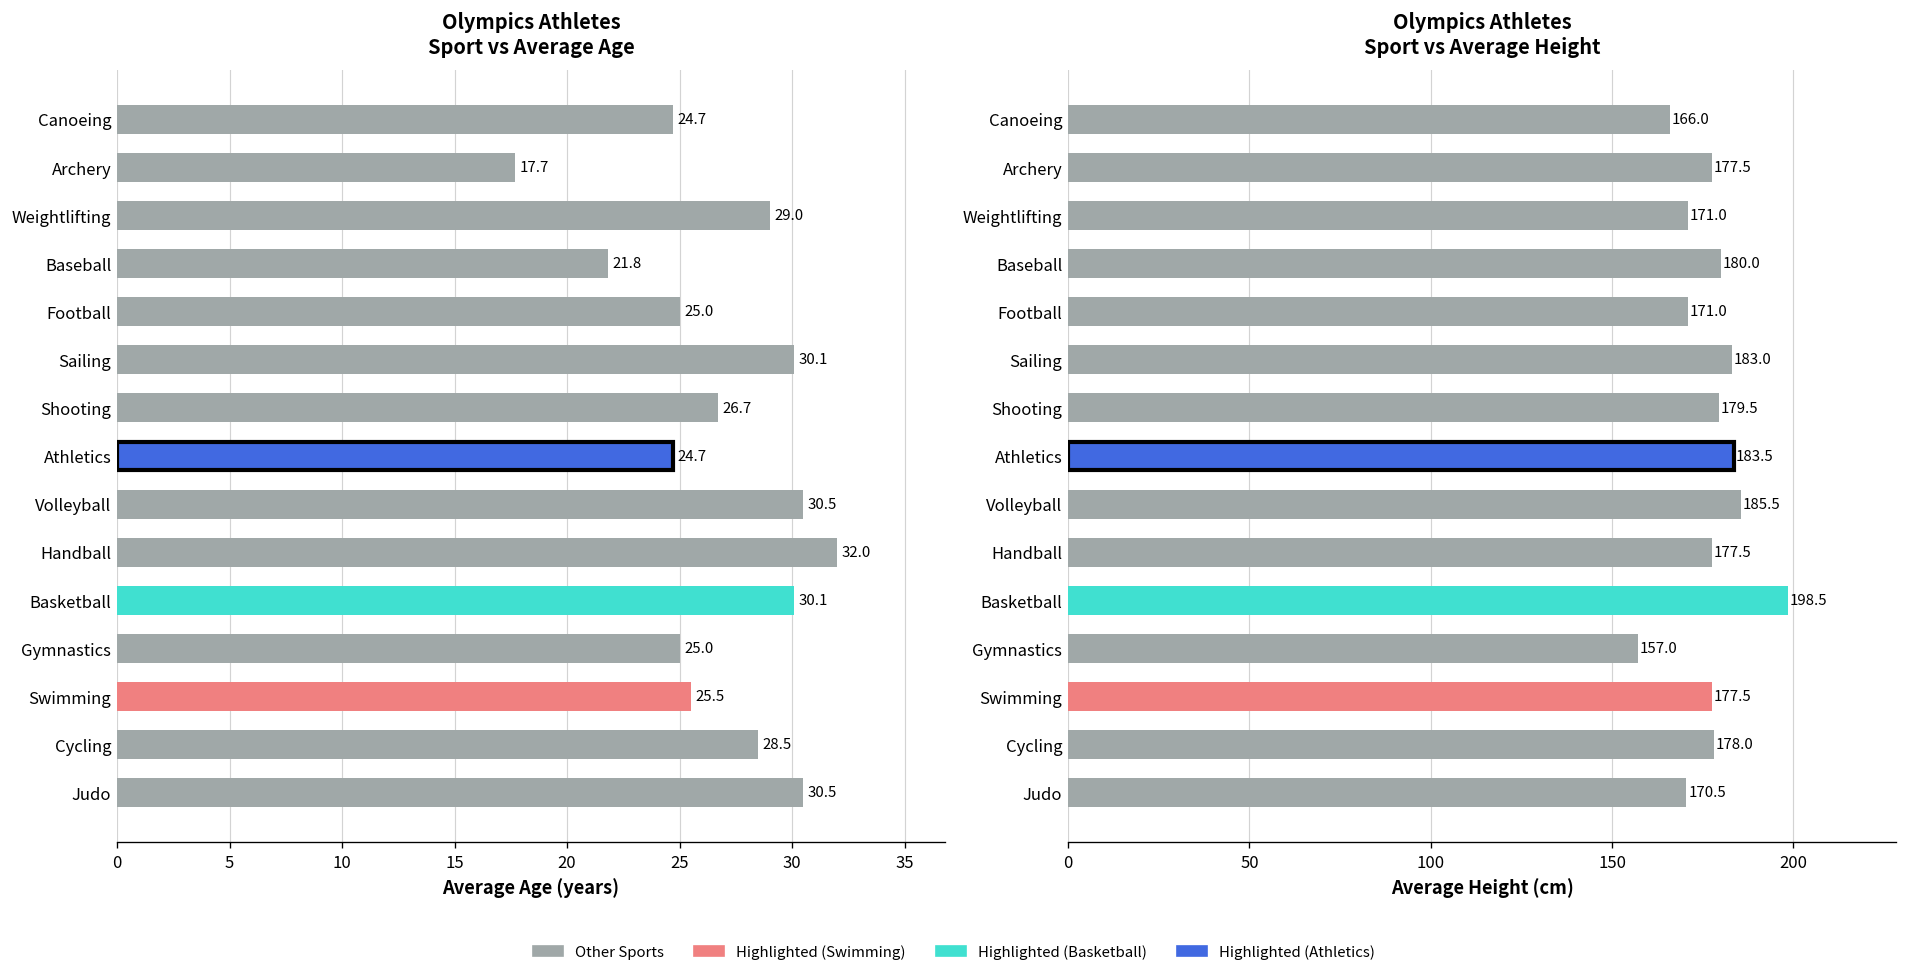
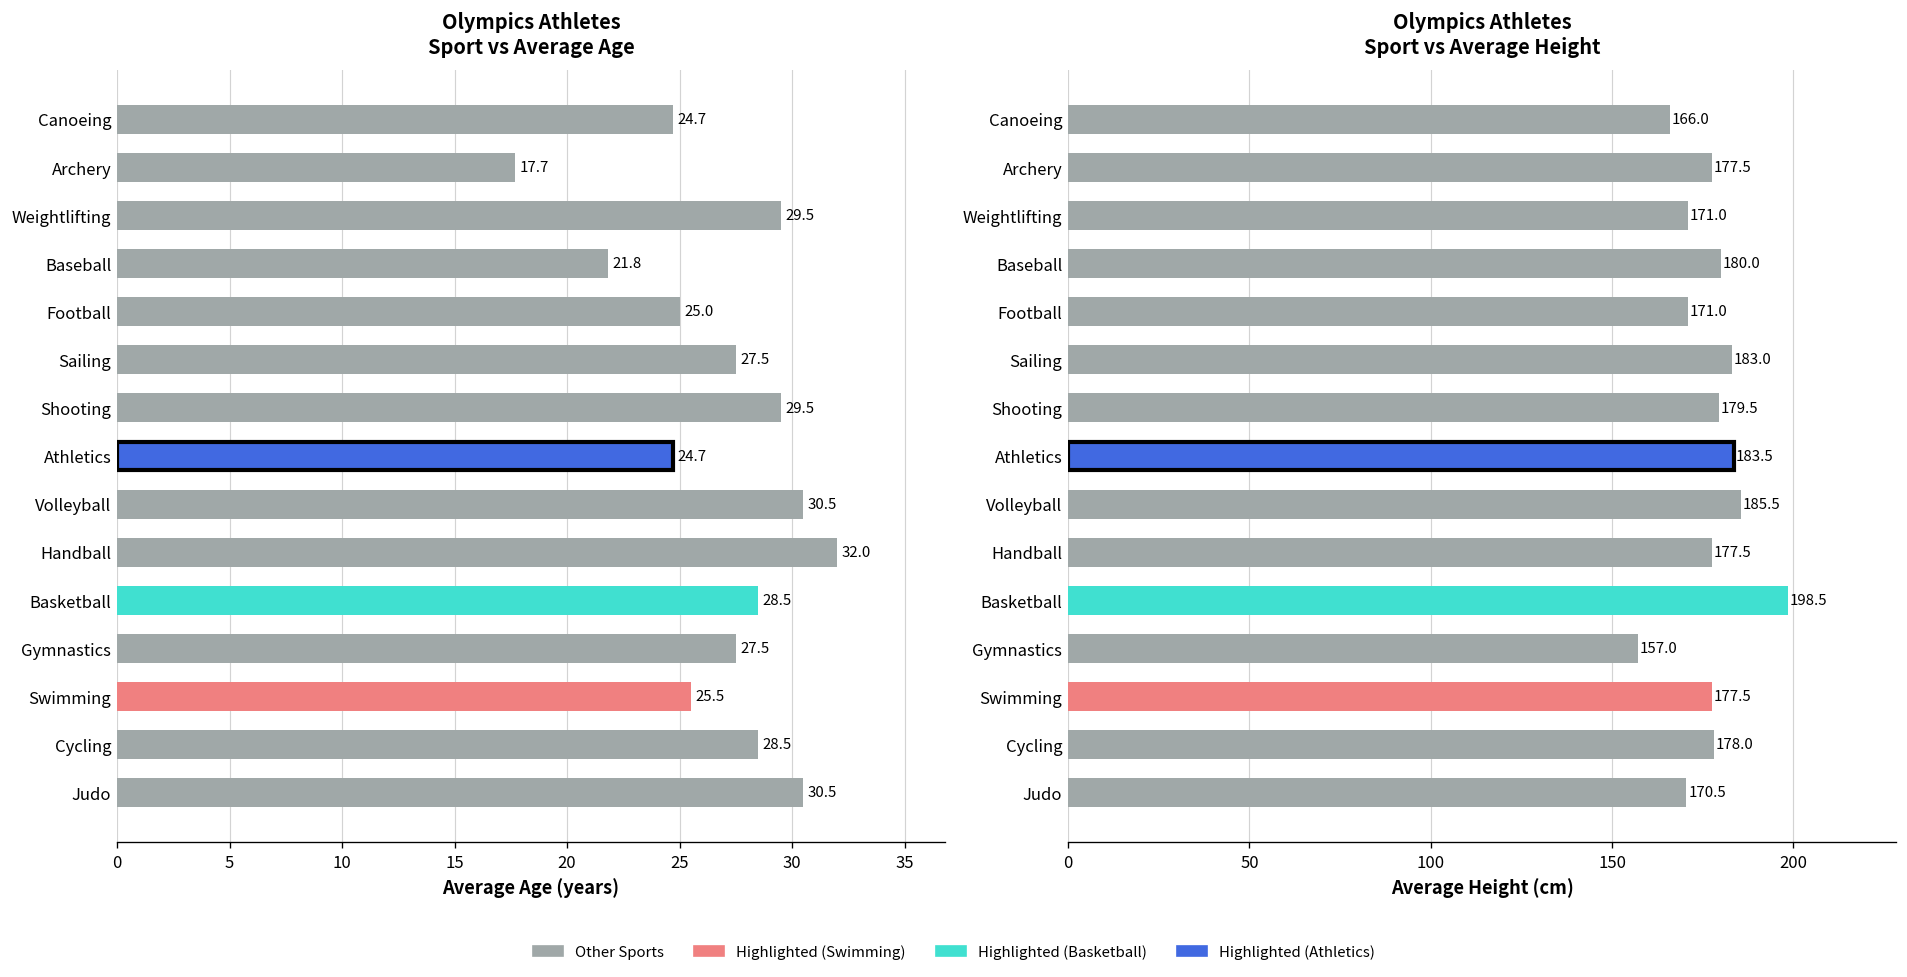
  {
    "Olympics Athletes Sport vs Average Age": {
      "Canoeing": 24.7,
      "Archery": 17.7,
-     "Weightlifting": 29.0,
+     "Weightlifting": 29.5,
      "Baseball": 21.8,
      "Football": 25.0,
-     "Sailing": 30.1,
-     "Shooting": 26.7,
+     "Sailing": 27.5,
+     "Shooting": 29.5,
      "Athletics": 24.7,
      "Volleyball": 30.5,
      "Handball": 32.0,
-     "Basketball": 30.1,
-     "Gymnastics": 25.0,
+     "Basketball": 28.5,
+     "Gymnastics": 27.5,
      "Swimming": 25.5,
      "Cycling": 28.5,
      "Judo": 30.5
    },
    "Olympics Athletes Sport vs Average Height": {
      "Canoeing": 166.0,
      "Archery": 177.5,
      "Weightlifting": 171.0,
      "Baseball": 180.0,
      "Football": 171.0,
      "Sailing": 183.0,
      "Shooting": 179.5,
      "Athletics": 183.5,
      "Volleyball": 185.5,
      "Handball": 177.5,
      "Basketball": 198.5,
      "Gymnastics": 157.0,
      "Swimming": 177.5,
      "Cycling": 178.0,
      "Judo": 170.5
    }
  }
